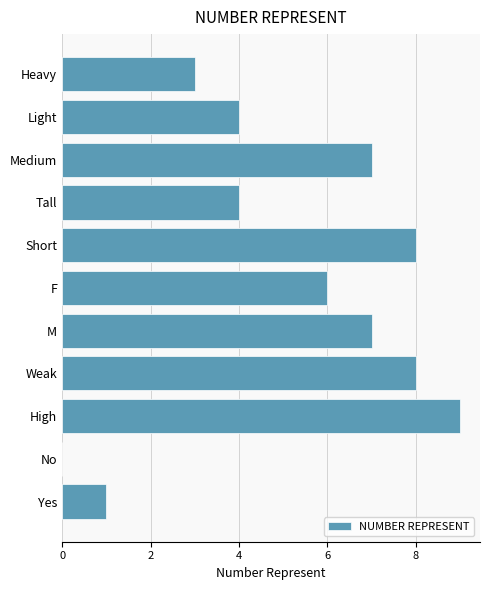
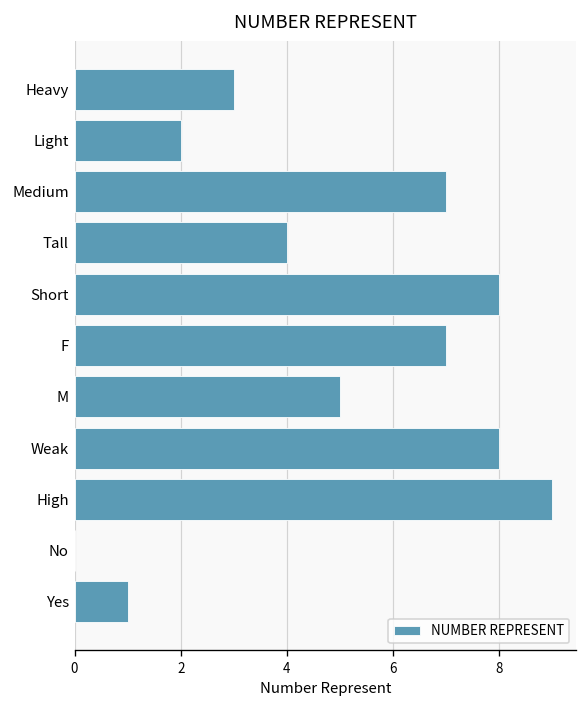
  {
    "Heavy": 3,
-   "Light": 4,
+   "Light": 2,
    "Medium": 7,
    "Tall": 4,
    "Short": 8,
-   "F": 6,
-   "M": 7,
+   "F": 7,
+   "M": 5,
    "Weak": 8,
    "High": 9,
    "No": 0,
    "Yes": 1
  }
